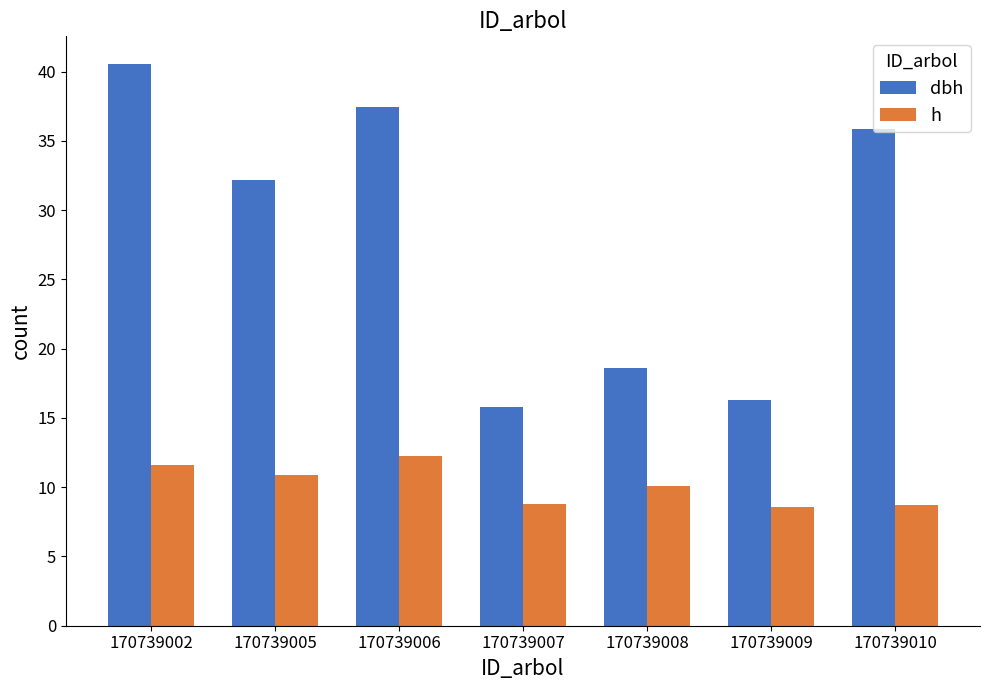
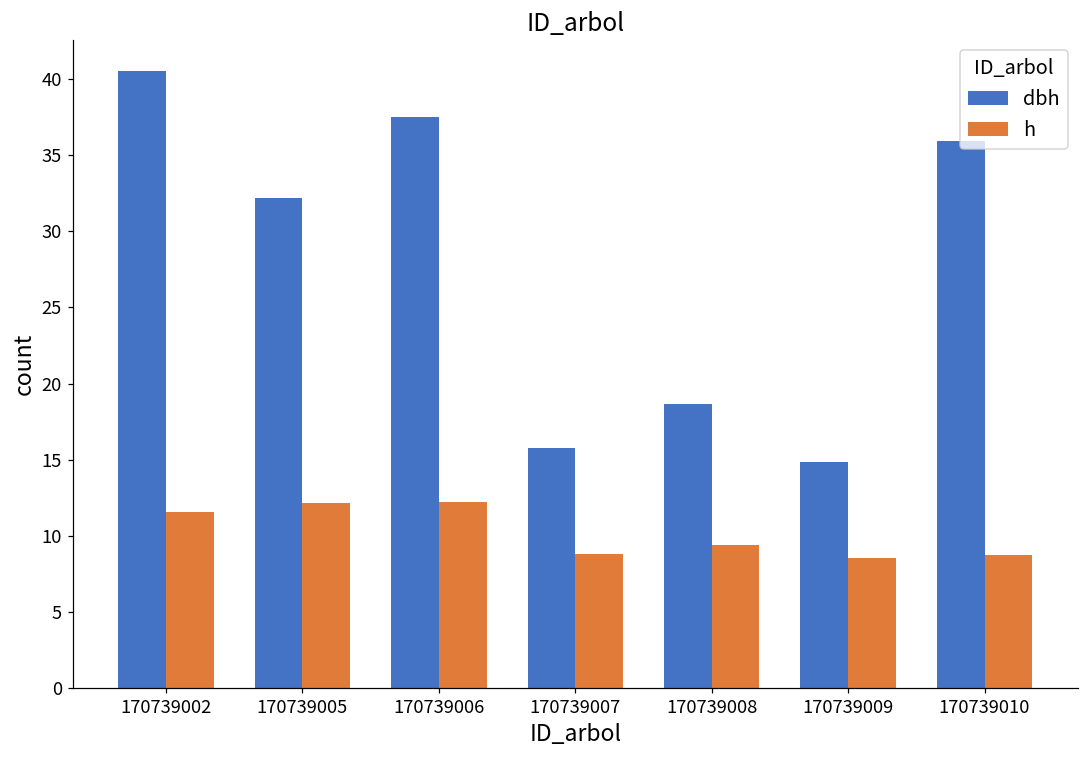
  {
    "dbh": {
      "170739002": 40.5,
      "170739005": 32.2,
      "170739006": 37.5,
      "170739007": 15.8,
      "170739008": 18.6,
-     "170739009": 16.3
+     "170739009": 14.8
    },
    "h": {
      "170739002": 11.6,
-     "170739005": 10.9,
+     "170739005": 12.2,
      "170739006": 12.2,
      "170739007": 8.8,
-     "170739008": 10.1,
+     "170739008": 9.4,
      "170739009": 8.6,
      "170739010": 8.8
    }
  }
